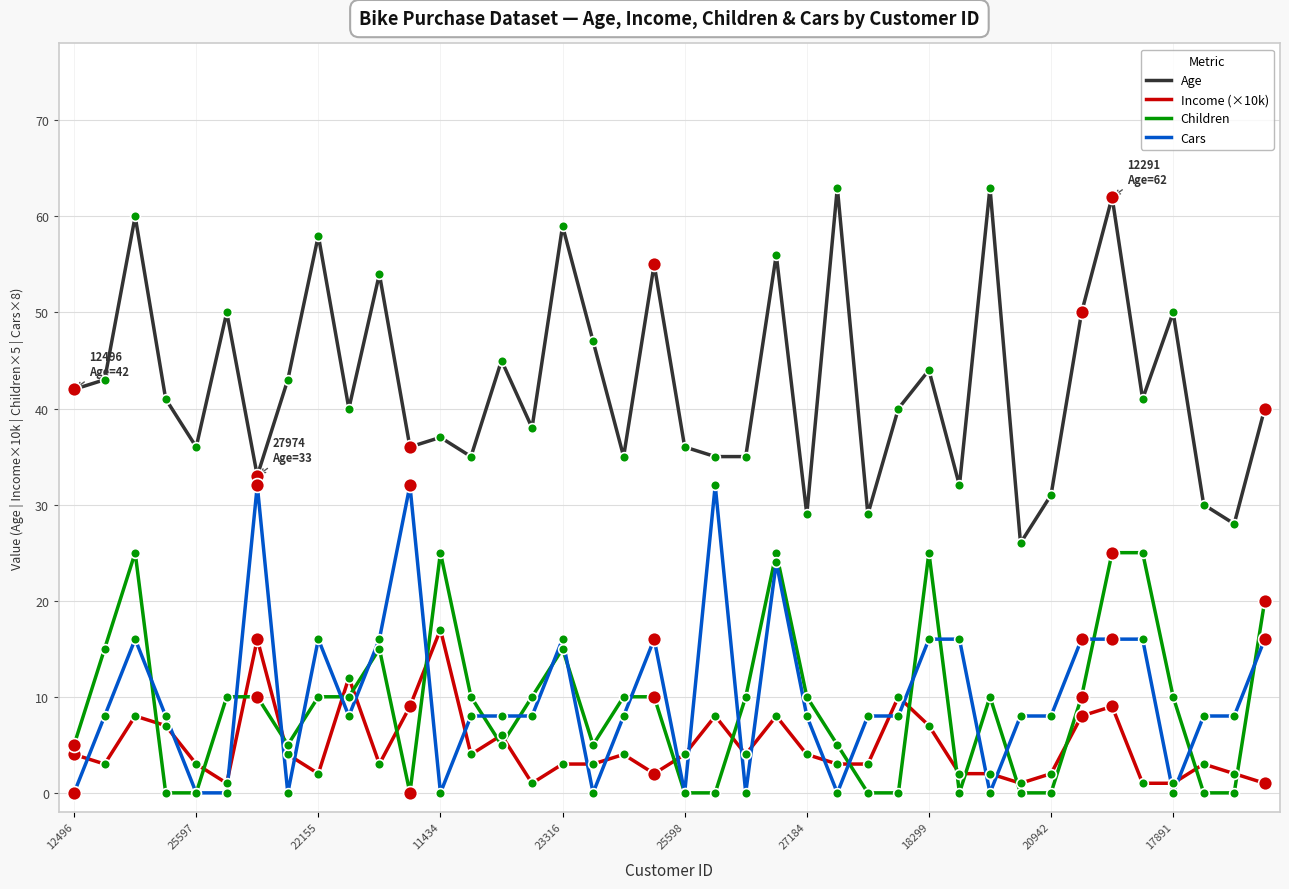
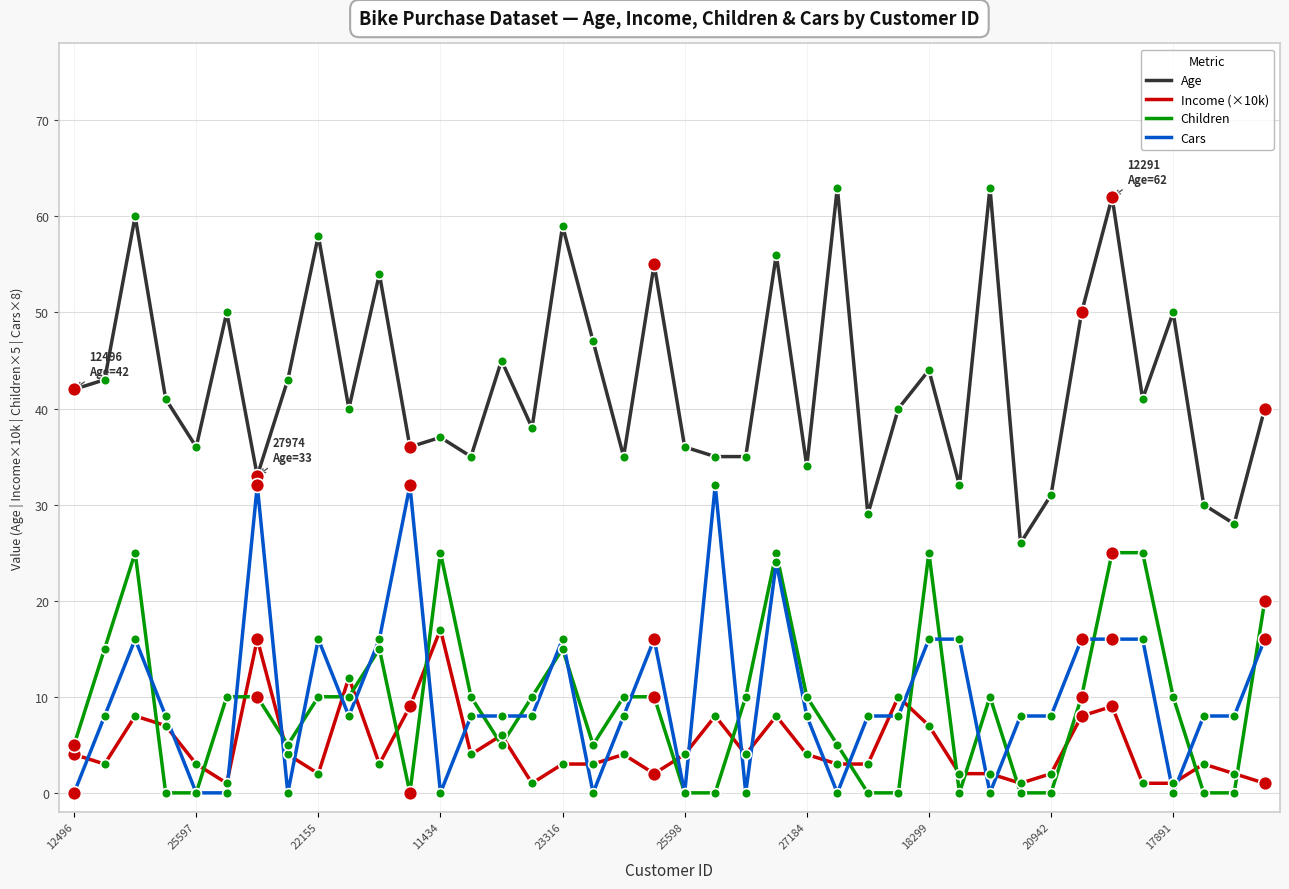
  {
    "Age": {
-     "27184": 29
+     "27184": 34
    }
  }
